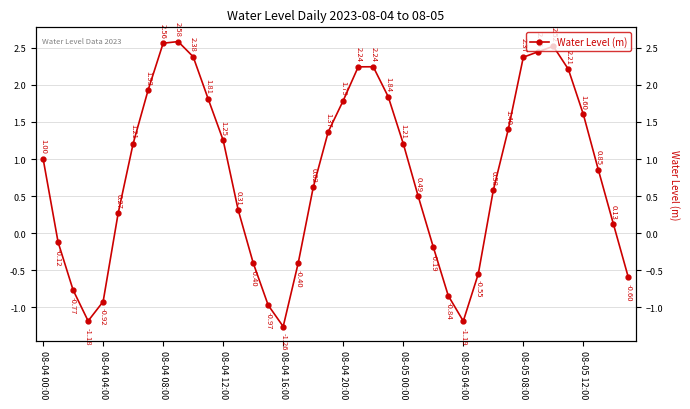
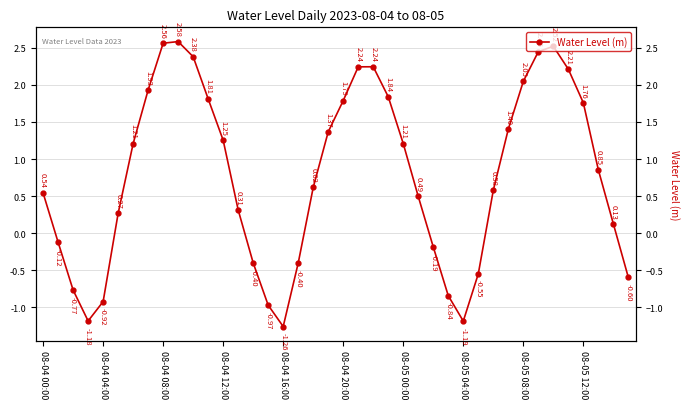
  {
-   "08-04 00:00": 1.00,
+   "08-04 00:00": 0.54,
    "08-04 04:00": -0.92,
    "08-04 08:00": 2.56,
    "08-04 12:00": 1.25,
    "08-04 16:00": -1.26,
    "08-04 20:00": 1.79,
    "08-05 00:00": 1.21,
    "08-05 04:00": -1.19,
-   "08-05 08:00": 2.4,
-   "08-05 12:00": 1.60
+   "08-05 08:00": 2.0,
+   "08-05 12:00": 1.76
  }
